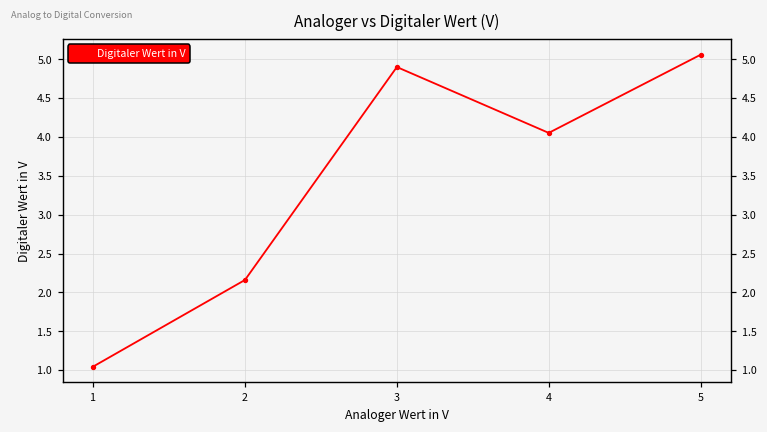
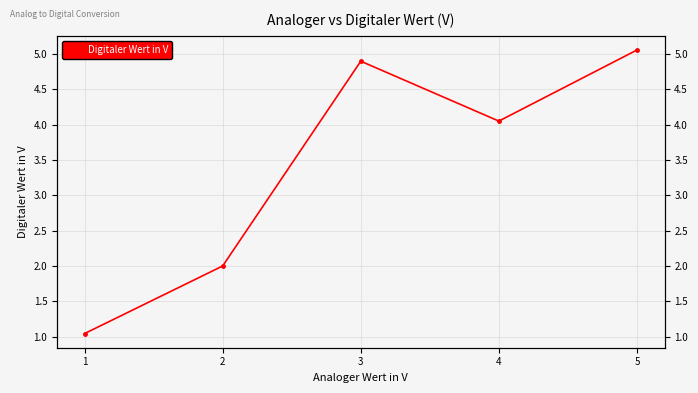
  {
    "1": 1.0,
-   "2": 2.2,
+   "2": 2.0,
    "3": 4.9,
    "4": 4.1,
    "5": 5.1
  }
